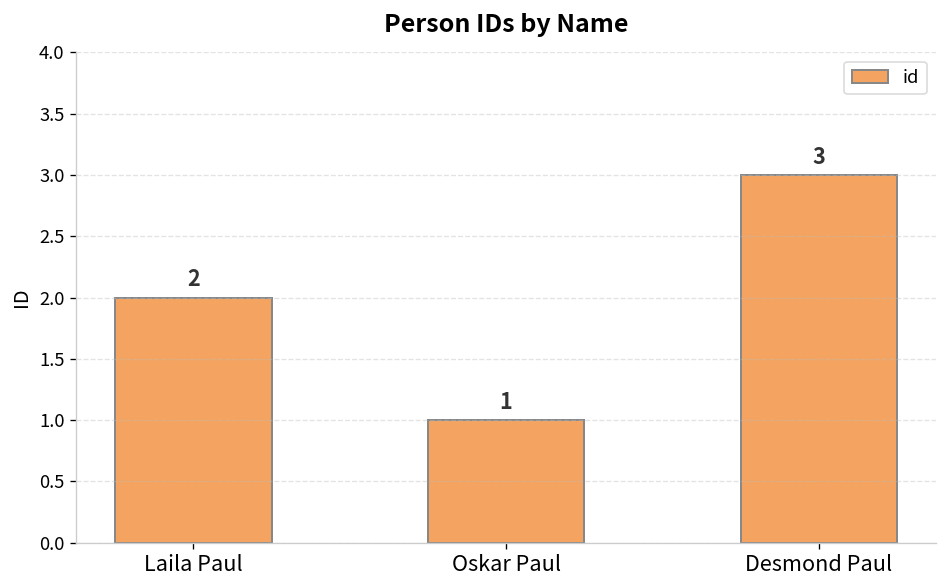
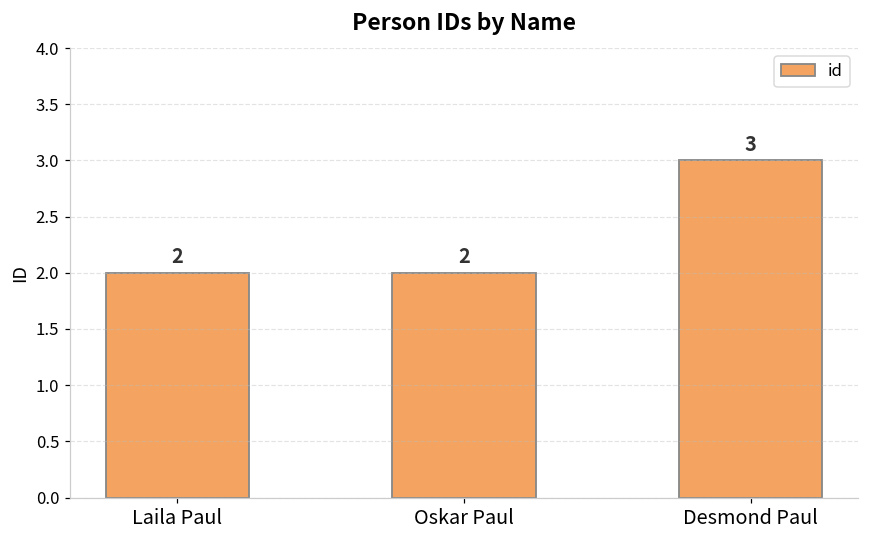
  {
    "Laila Paul": 2,
-   "Oskar Paul": 1,
+   "Oskar Paul": 2,
    "Desmond Paul": 3
  }
